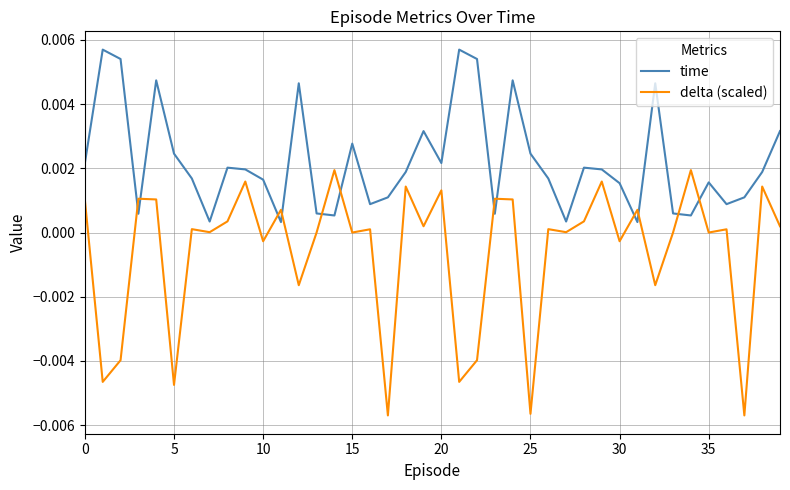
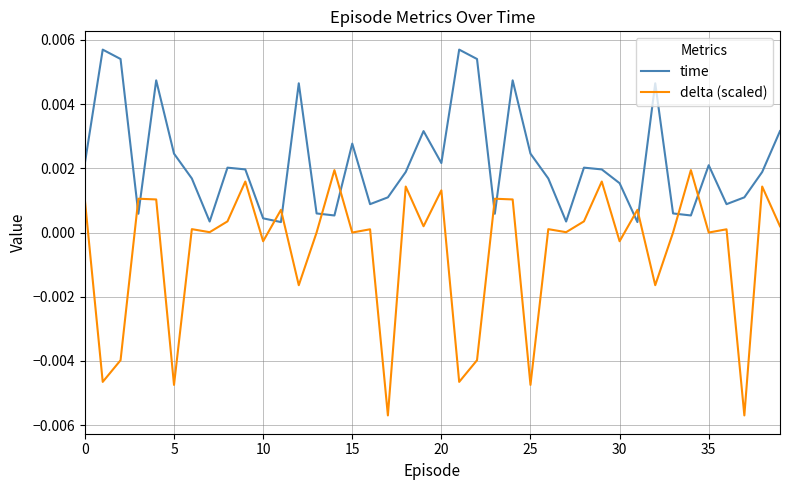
  {
    "time": {
      "0": 0.0022,
      "5": 0.0025,
-     "10": 0.0016,
+     "10": 0.0004,
      "15": 0.0028,
      "20": 0.0022,
      "25": 0.0025,
      "30": 0.0015,
-     "35": 0.0016
+     "35": 0.0021
    },
    "delta (scaled)": {
      "0": 0.0010,
      "5": -0.0047,
      "10": -0.0003,
      "15": 0.0000,
      "20": 0.0013,
-     "25": -0.0056,
+     "25": -0.0047,
      "30": -0.0003,
      "35": 0.0000
    }
  }
